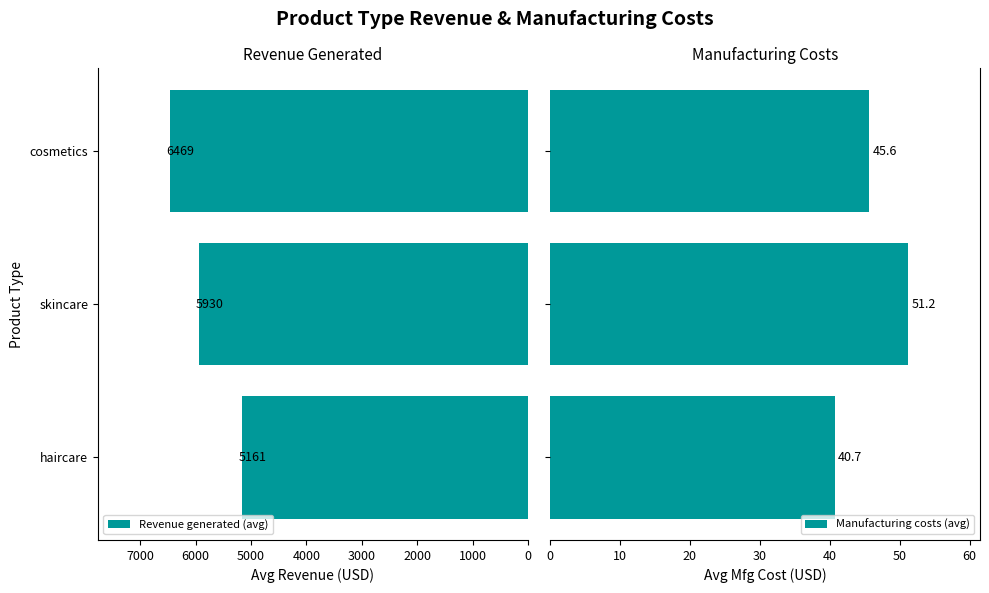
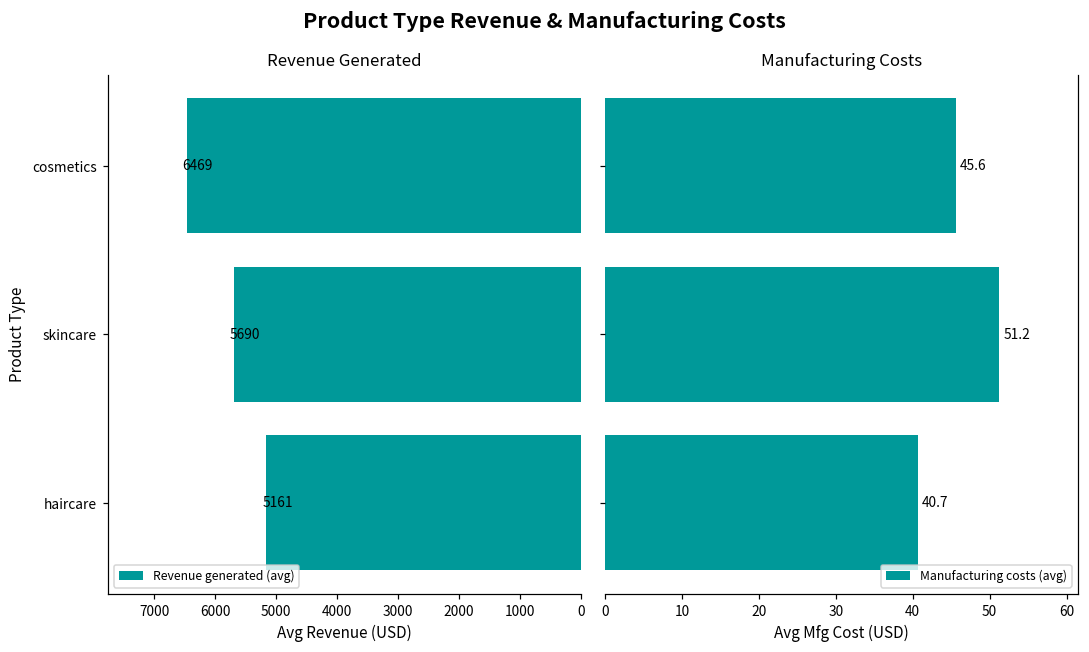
  {
    "Revenue Generated": {
      "cosmetics": 6469,
-     "skincare": 5930,
+     "skincare": 5690,
      "haircare": 5161
    }
  }
